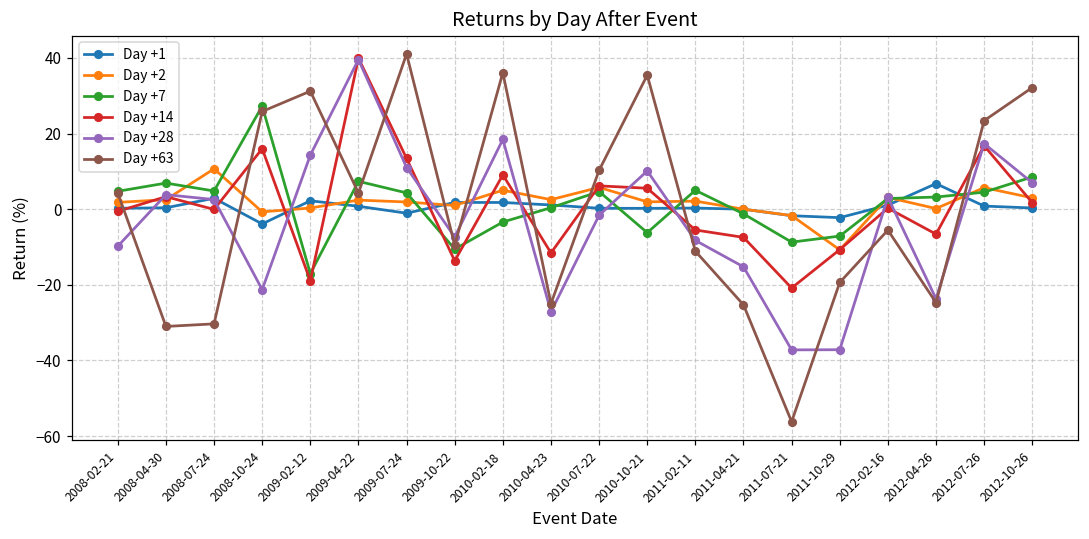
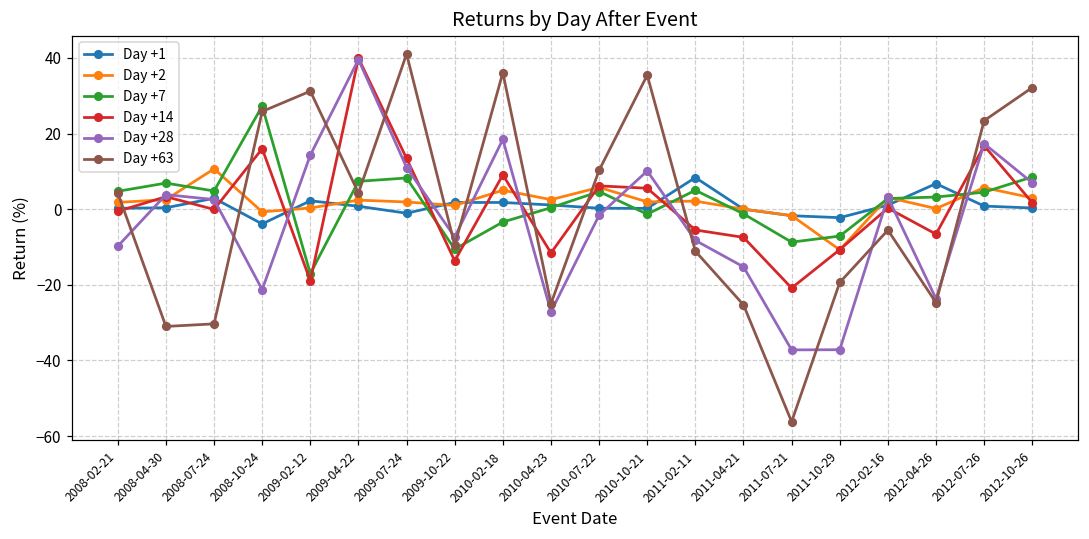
  {
    "Day +1": {
      "2008-02-21": 0,
      "2008-04-30": 0,
      "2008-10-24": -4,
      "2009-02-12": 2,
      "2009-04-22": 1,
      "2009-07-24": -1,
      "2009-10-22": 2,
      "2010-02-18": 2,
      "2010-07-22": 0,
      "2010-10-21": 0,
-     "2011-02-11": 0,
+     "2011-02-11": 8,
      "2011-10-29": -2,
      "2012-02-16": 1,
      "2012-04-26": 7,
      "2012-07-26": 1,
      "2012-10-26": 0
    },
    "Day +2": {
      "2008-02-21": 2,
      "2008-04-30": 3,
      "2008-07-24": 11,
      "2008-10-24": -1,
      "2009-02-12": 0,
      "2009-04-22": 2,
      "2009-07-24": 2,
      "2009-10-22": 1,
      "2010-02-18": 5,
      "2010-04-23": 3,
      "2010-10-21": 2,
      "2011-02-11": 2,
      "2012-04-26": 0,
      "2012-07-26": 6,
      "2012-10-26": 3
    },
    "Day +7": {
      "2008-04-30": 7,
      "2008-07-24": 5,
      "2008-10-24": 27,
      "2009-02-12": -17,
      "2009-04-22": 7,
-     "2009-07-24": 4,
+     "2009-07-24": 8,
      "2009-10-22": -11,
      "2010-02-18": -3,
      "2010-07-22": 5,
-     "2010-10-21": -6,
+     "2010-10-21": -1,
      "2011-02-11": 5,
      "2011-04-21": -1,
      "2011-07-21": -9,
      "2011-10-29": -7,
      "2012-04-26": 3,
      "2012-07-26": 4,
      "2012-10-26": 9
    },
    "Day +14": {
      "2008-02-21": -1,
      "2008-07-24": 0,
      "2008-10-24": 16,
      "2009-02-12": -19,
      "2009-07-24": 13,
      "2009-10-22": -14,
      "2010-02-18": 9,
      "2010-04-23": -12,
      "2010-10-21": 6,
      "2011-02-11": -5,
      "2011-04-21": -7,
      "2011-07-21": -21,
      "2012-02-16": 0,
      "2012-04-26": -7,
      "2012-10-26": 2
    },
    "Day +28": {
      "2008-02-21": -10,
      "2008-10-24": -21,
      "2009-02-12": 14,
      "2009-07-24": 11,
      "2009-10-22": -7,
      "2010-02-18": 18,
      "2010-04-23": -27,
      "2010-07-22": -2,
      "2010-10-21": 10,
      "2011-02-11": -8,
      "2011-04-21": -15,
      "2011-07-21": -37,
      "2011-10-29": -37,
      "2012-04-26": -24,
      "2012-10-26": 7
    },
    "Day +63": {
      "2008-04-30": -31,
      "2008-07-24": -30,
      "2008-10-24": 26,
      "2009-02-12": 31,
      "2009-04-22": 4,
      "2009-07-24": 41,
      "2009-10-22": -9,
      "2010-02-18": 36,
      "2010-04-23": -25,
      "2010-07-22": 10,
      "2010-10-21": 35,
      "2011-02-11": -11,
      "2011-04-21": -25,
      "2011-07-21": -56,
      "2011-10-29": -19,
      "2012-02-16": -6,
      "2012-04-26": -25,
      "2012-07-26": 23,
      "2012-10-26": 32
    }
  }
